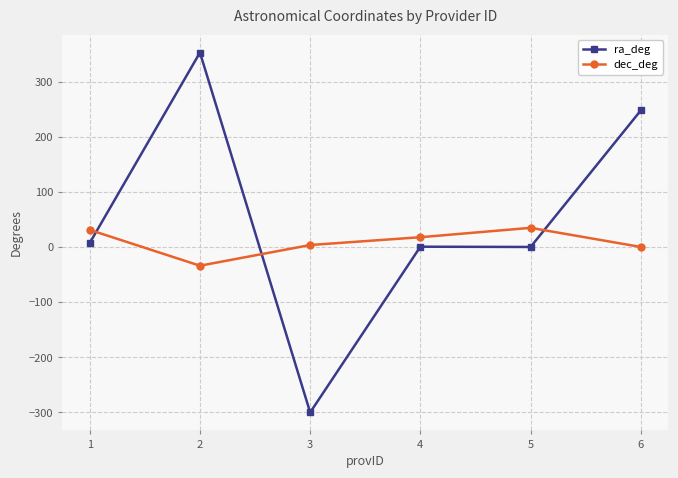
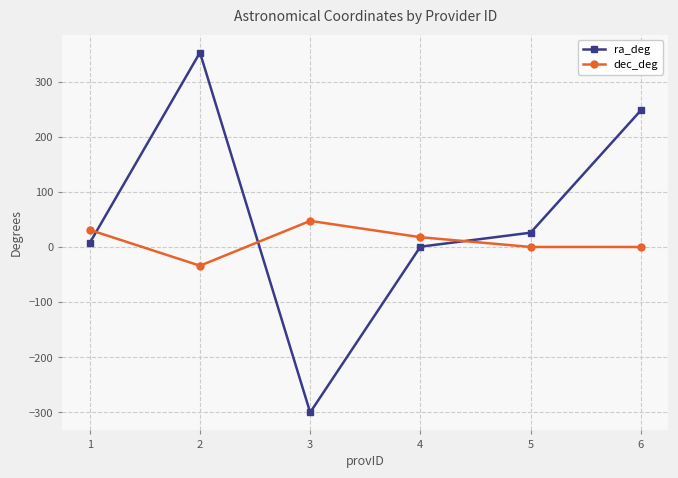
  {
    "ra_deg": {
      "1": 10,
      "2": 350,
      "3": -300,
      "4": 0,
-     "5": 0,
+     "5": 30,
      "6": 250
    },
    "dec_deg": {
      "1": 30,
      "2": -30,
-     "3": 0,
+     "3": 50,
      "4": 20,
-     "5": 30,
+     "5": 0,
      "6": 0
    }
  }
